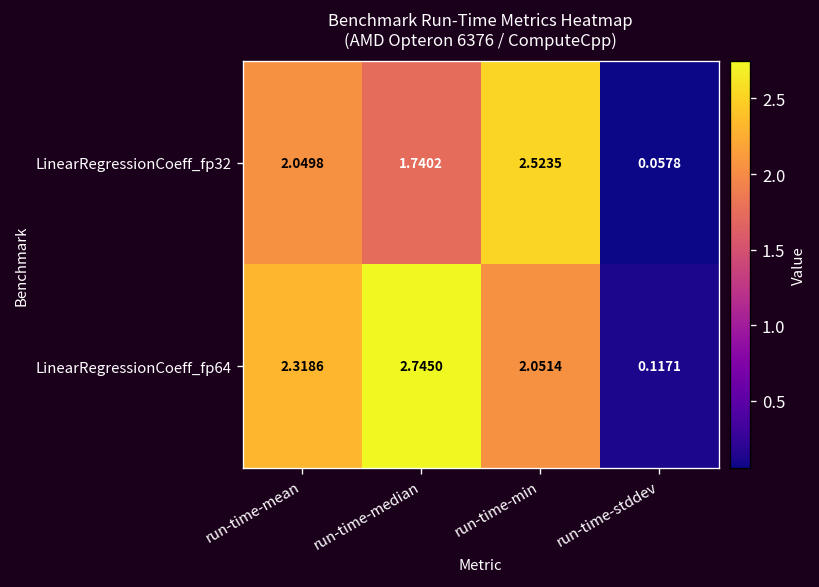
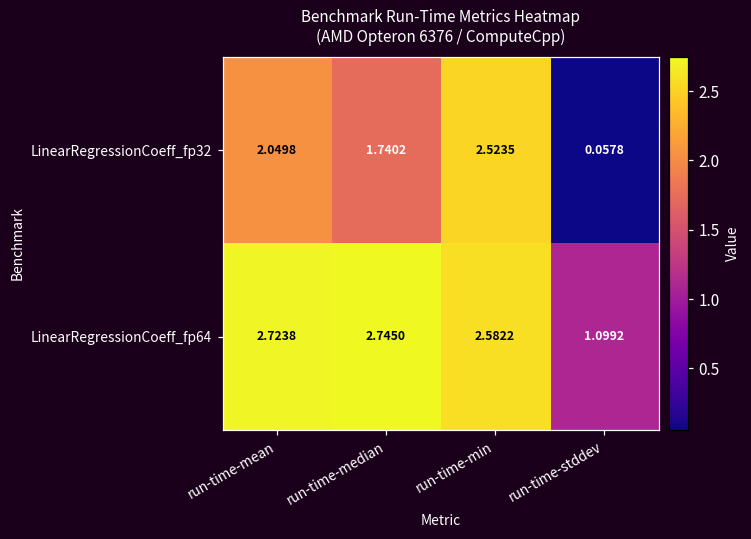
  {
    "LinearRegressionCoeff_fp32": {
      "run-time-mean": 2.0498,
      "run-time-median": 1.7402,
      "run-time-min": 2.5235,
      "run-time-stddev": 0.0578
    },
    "LinearRegressionCoeff_fp64": {
-     "run-time-mean": 2.3186,
+     "run-time-mean": 2.7238,
      "run-time-median": 2.7450,
-     "run-time-min": 2.0514,
-     "run-time-stddev": 0.1171
+     "run-time-min": 2.5822,
+     "run-time-stddev": 1.0992
    }
  }
